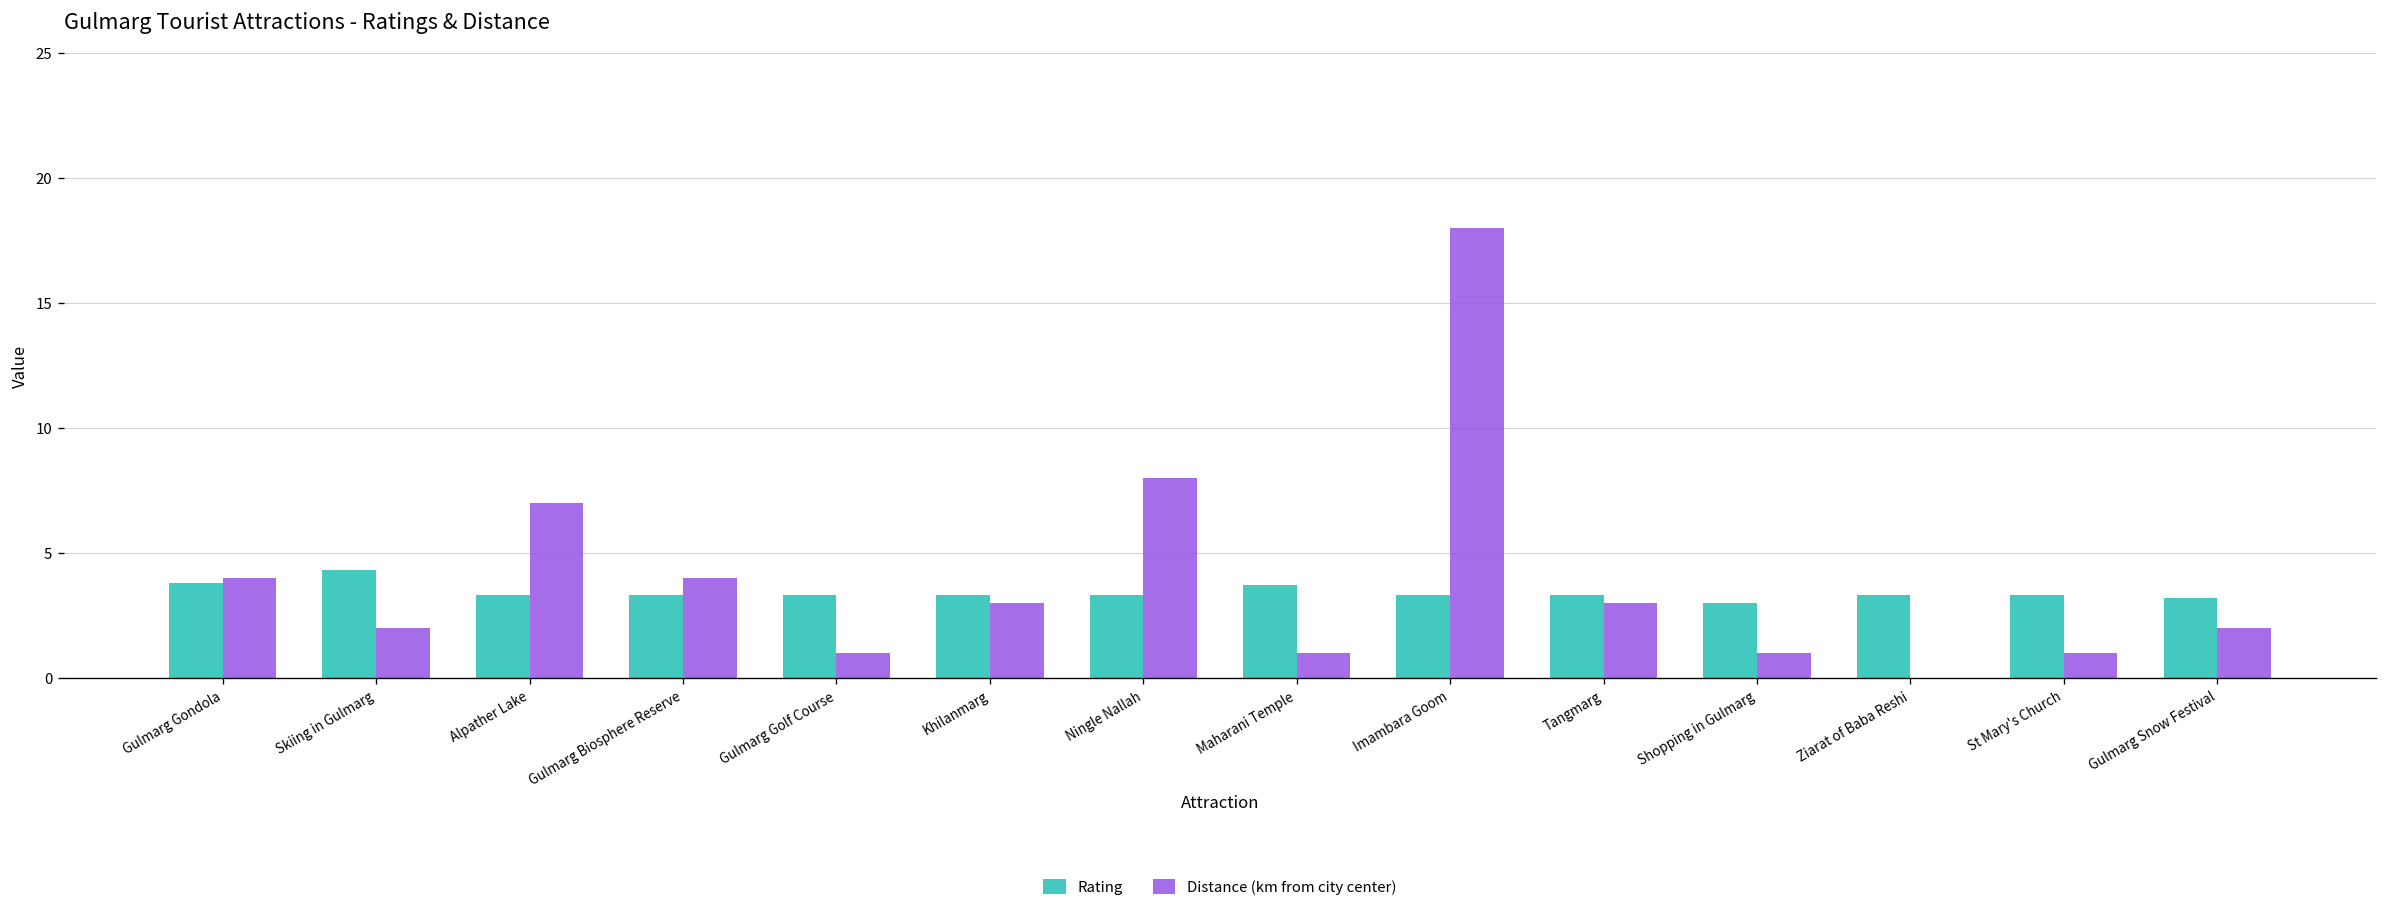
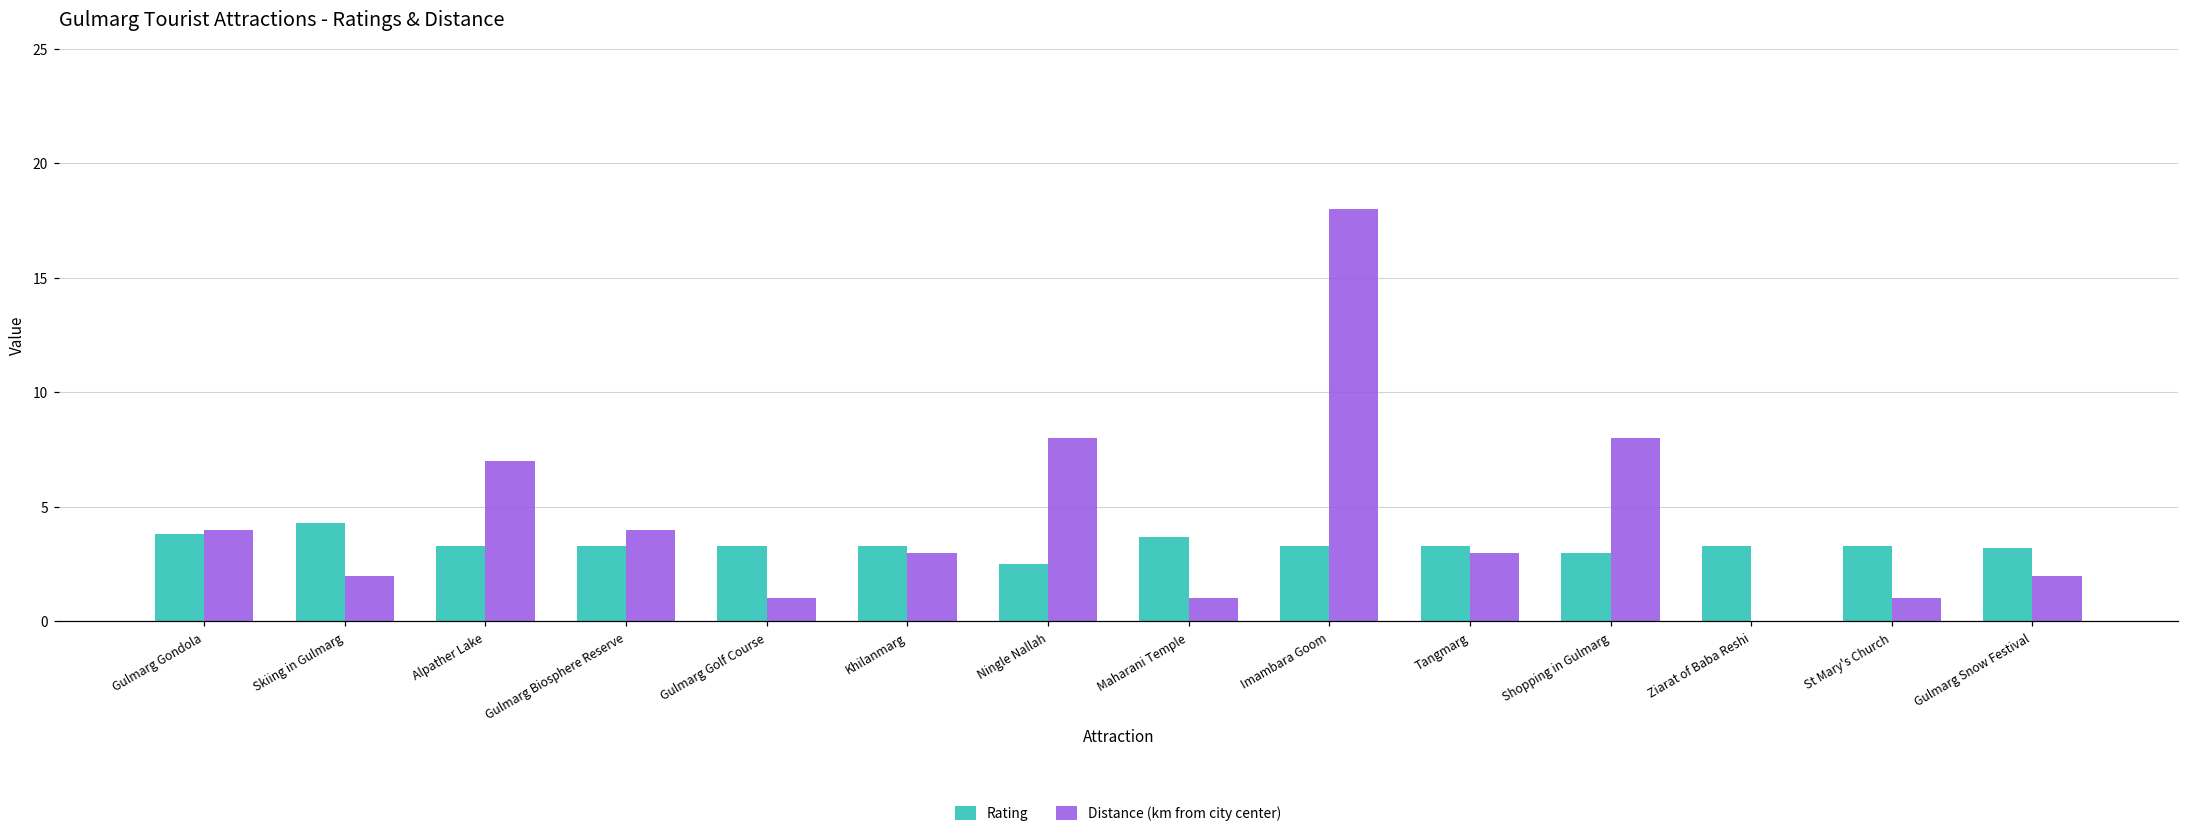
  {
    "Rating": {
      "Gulmarg Gondola": 3.8,
      "Skiing in Gulmarg": 4.3,
      "Alpather Lake": 3.3,
      "Gulmarg Biosphere Reserve": 3.3,
      "Gulmarg Golf Course": 3.3,
      "Khilanmarg": 3.3,
-     "Ningle Nallah": 3.3,
+     "Ningle Nallah": 2.5,
      "Maharani Temple": 3.7,
      "Imambara Goom": 3.3,
      "Tangmarg": 3.3,
      "Shopping in Gulmarg": 3.0,
      "Ziarat of Baba Reshi": 3.3,
      "St Mary's Church": 3.3,
      "Gulmarg Snow Festival": 3.2
    },
    "Distance (km from city center)": {
      "Gulmarg Gondola": 4,
      "Skiing in Gulmarg": 2,
      "Alpather Lake": 7,
      "Gulmarg Biosphere Reserve": 4,
      "Gulmarg Golf Course": 1,
      "Khilanmarg": 3,
      "Ningle Nallah": 8,
      "Maharani Temple": 1,
      "Imambara Goom": 18,
      "Tangmarg": 3,
-     "Shopping in Gulmarg": 1,
+     "Shopping in Gulmarg": 8,
      "Ziarat of Baba Reshi": 0,
      "St Mary's Church": 1,
      "Gulmarg Snow Festival": 2
    }
  }
